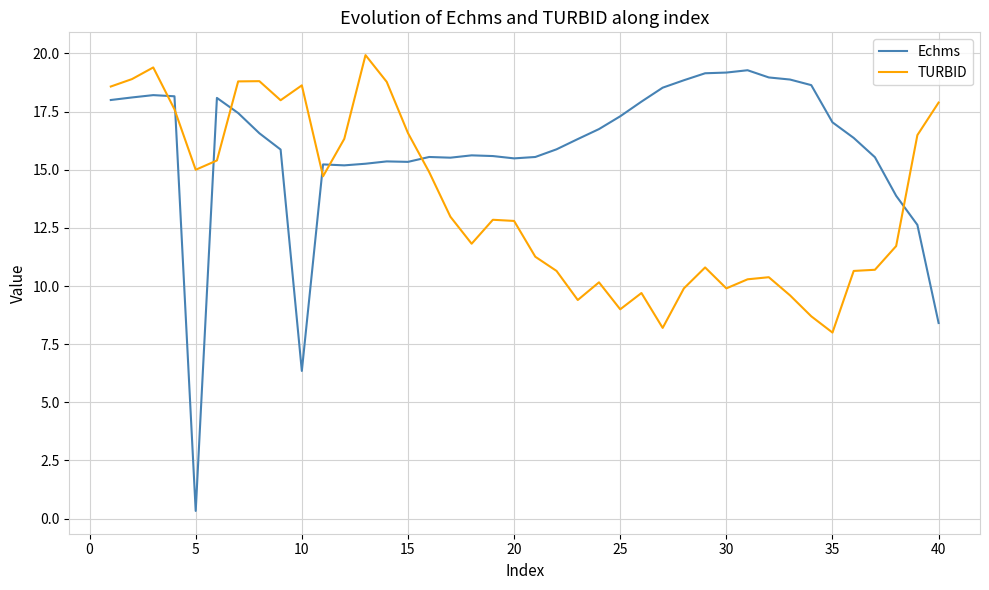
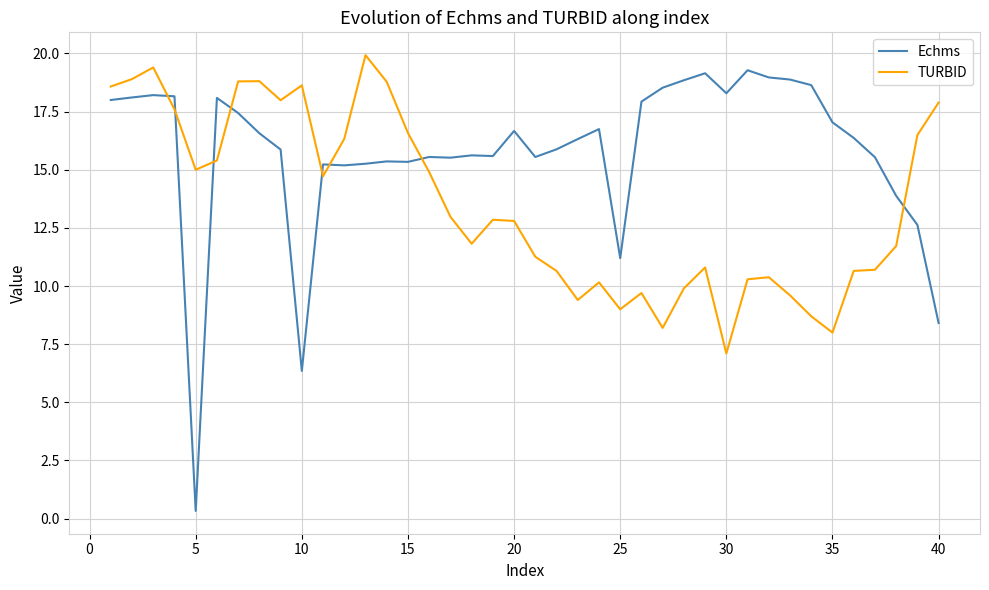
  {
    "Echms": {
      "5": 0.3,
      "10": 6.4,
      "15": 15.3,
-     "20": 15.5,
-     "25": 17.3,
-     "30": 19.2,
+     "20": 16.7,
+     "25": 11.2,
+     "30": 18.3,
      "35": 17.0,
      "40": 8.4
    },
    "TURBID": {
      "5": 15.0,
      "10": 18.6,
      "15": 16.6,
      "20": 12.8,
      "25": 9.0,
-     "30": 9.9,
+     "30": 7.1,
      "35": 8.0,
      "40": 17.9
    }
  }
